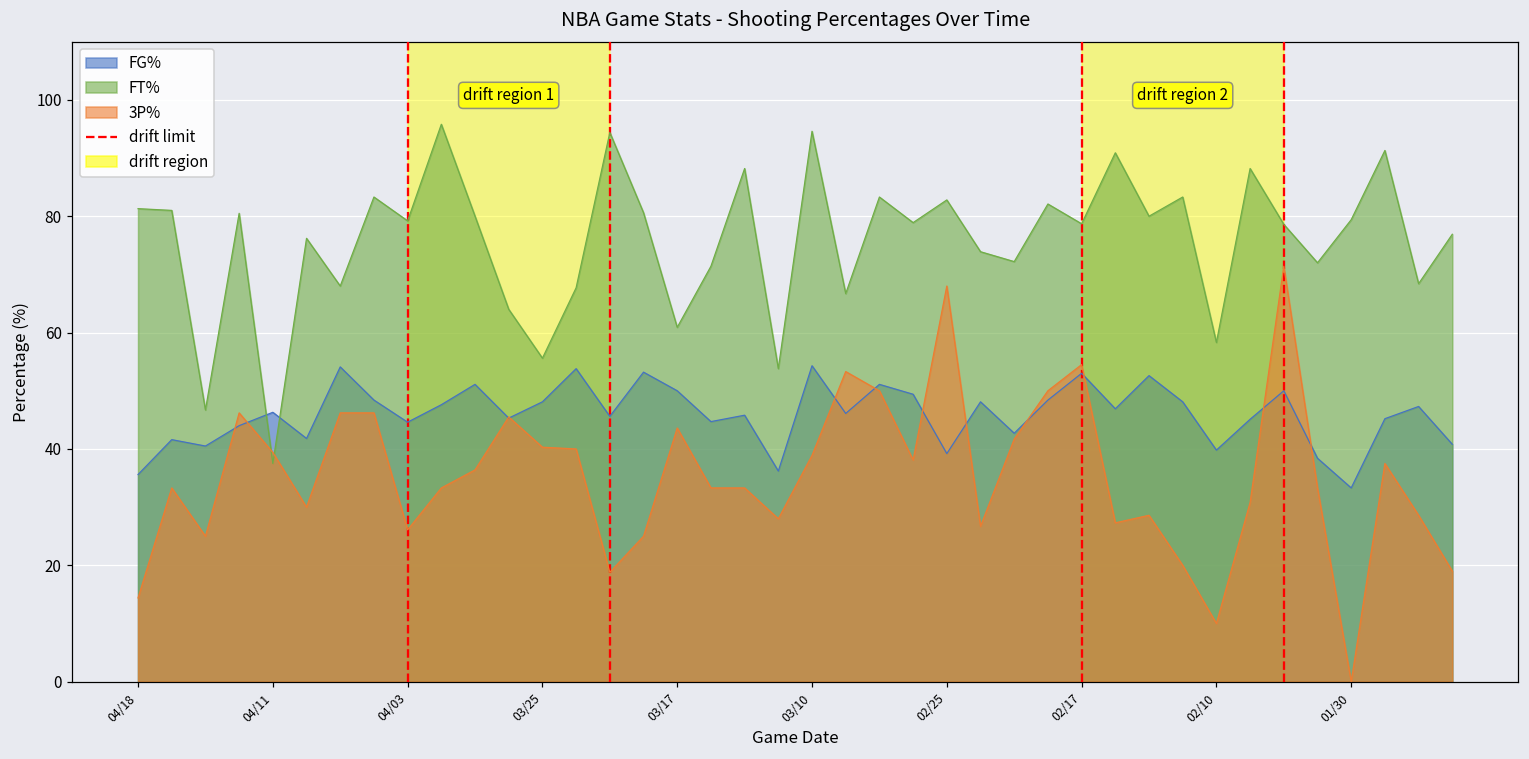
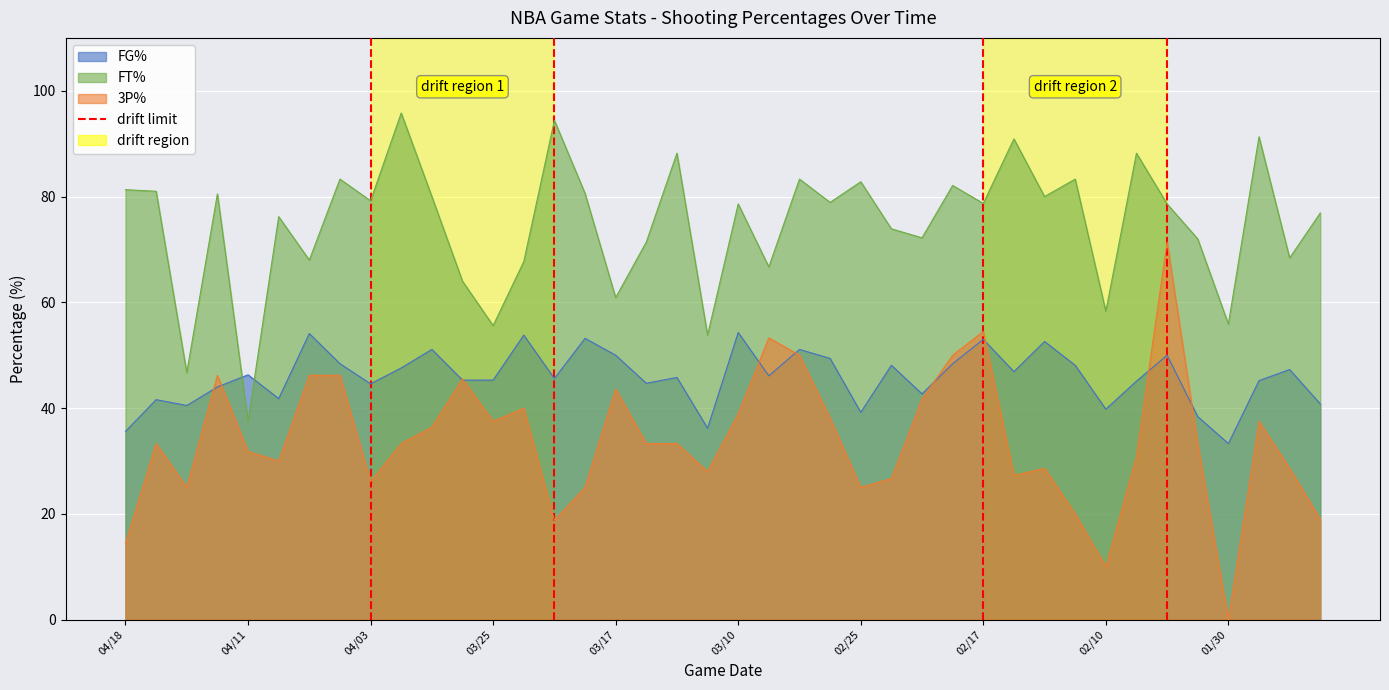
  {
    "FG%": {
      "04/18": 36,
      "04/11": 46,
      "04/03": 45,
-     "03/25": 48,
+     "03/25": 45,
      "03/17": 50,
      "03/10": 54,
      "02/25": 39,
      "02/17": 53,
      "02/10": 40,
      "01/30": 33
    },
    "FT%": {
      "04/18": 81,
      "04/11": 38,
      "04/03": 79,
      "03/25": 56,
      "03/17": 61,
-     "03/10": 95,
+     "03/10": 79,
      "02/25": 83,
      "02/17": 79,
      "02/10": 58,
-     "01/30": 79
+     "01/30": 56
    },
    "3P%": {
      "04/18": 14,
-     "04/11": 39,
+     "04/11": 32,
      "04/03": 26,
-     "03/25": 40,
+     "03/25": 38,
      "03/17": 44,
      "03/10": 39,
-     "02/25": 68,
+     "02/25": 25,
      "02/17": 55,
      "02/10": 10,
      "01/30": 0
    }
  }
